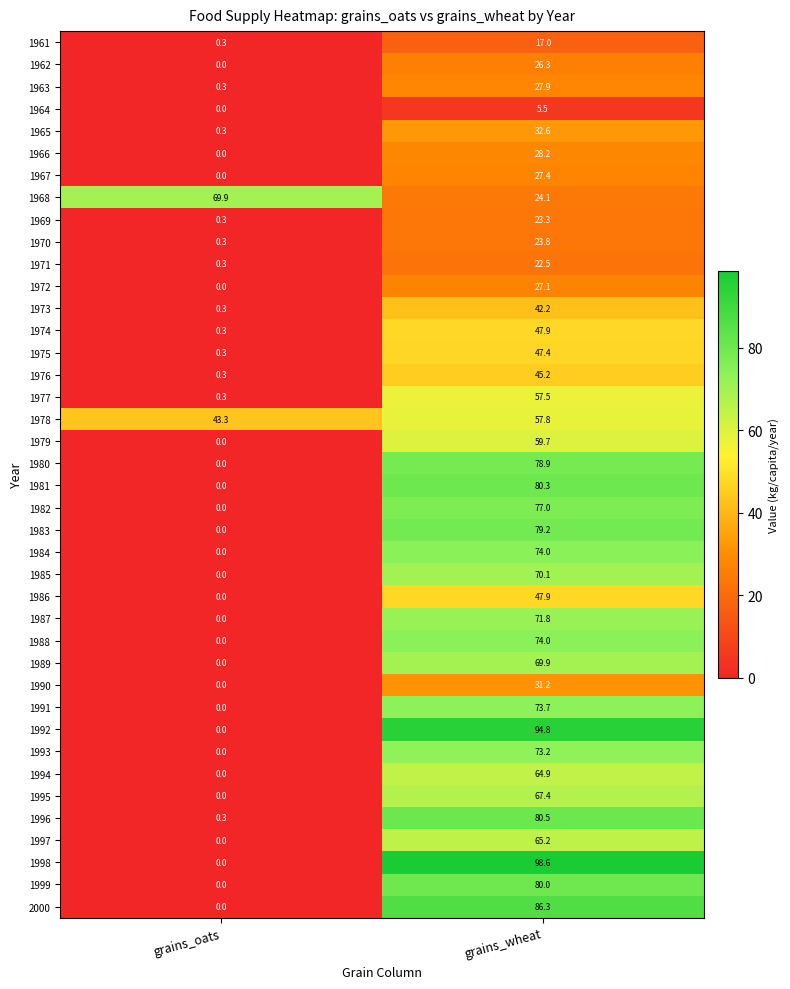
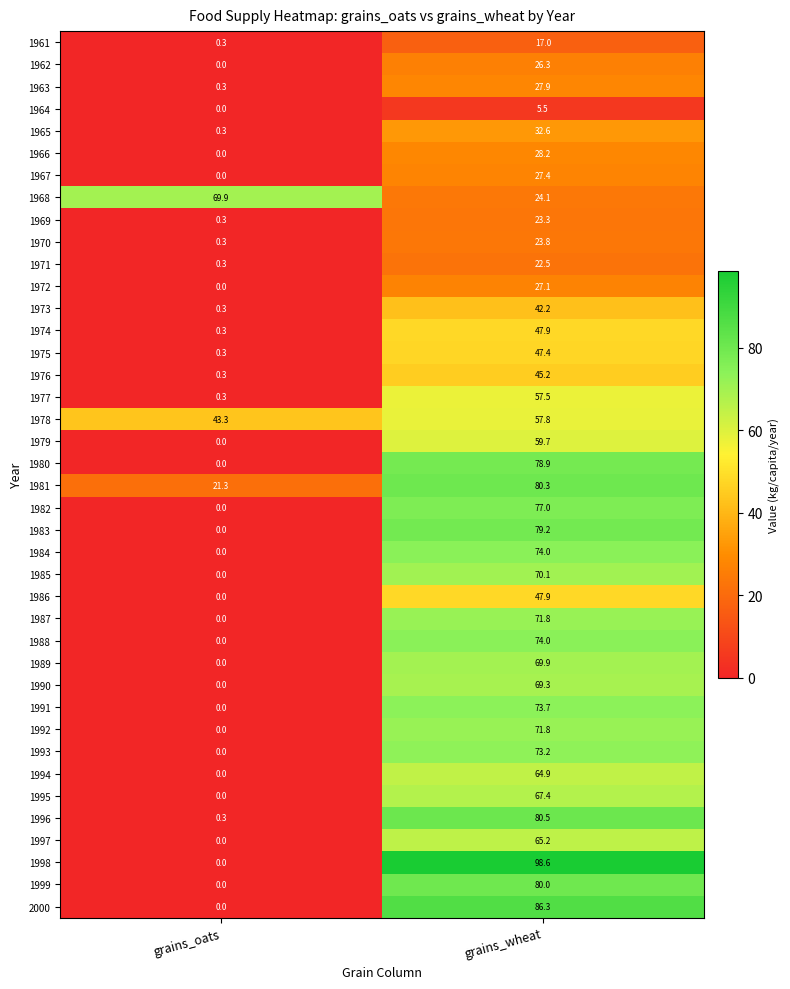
  {
    "1961": {
      "grains_oats": 0.3,
      "grains_wheat": 17.0
    },
    "1962": {
      "grains_oats": 0.0,
      "grains_wheat": 26.3
    },
    "1963": {
      "grains_oats": 0.3,
      "grains_wheat": 27.9
    },
    "1964": {
      "grains_oats": 0.0,
      "grains_wheat": 5.5
    },
    "1965": {
      "grains_oats": 0.3,
      "grains_wheat": 32.6
    },
    "1966": {
      "grains_oats": 0.0,
      "grains_wheat": 28.2
    },
    "1967": {
      "grains_oats": 0.0,
      "grains_wheat": 27.4
    },
    "1968": {
      "grains_oats": 69.9,
      "grains_wheat": 24.1
    },
    "1969": {
      "grains_oats": 0.3,
      "grains_wheat": 23.3
    },
    "1970": {
      "grains_oats": 0.3,
      "grains_wheat": 23.8
    },
    "1971": {
      "grains_oats": 0.3,
      "grains_wheat": 22.5
    },
    "1972": {
      "grains_oats": 0.0,
      "grains_wheat": 27.1
    },
    "1973": {
      "grains_oats": 0.3,
      "grains_wheat": 42.2
    },
    "1974": {
      "grains_oats": 0.3,
      "grains_wheat": 47.9
    },
    "1975": {
      "grains_oats": 0.3,
      "grains_wheat": 47.4
    },
    "1976": {
      "grains_oats": 0.3,
      "grains_wheat": 45.2
    },
    "1977": {
      "grains_oats": 0.3,
      "grains_wheat": 57.5
    },
    "1978": {
      "grains_oats": 43.3,
      "grains_wheat": 57.8
    },
    "1979": {
      "grains_oats": 0.0,
      "grains_wheat": 59.7
    },
    "1980": {
      "grains_oats": 0.0,
      "grains_wheat": 78.9
    },
    "1981": {
-     "grains_oats": 0.0,
+     "grains_oats": 21.3,
      "grains_wheat": 80.3
    },
    "1982": {
      "grains_oats": 0.0,
      "grains_wheat": 77.0
    },
    "1983": {
      "grains_oats": 0.0,
      "grains_wheat": 79.2
    },
    "1984": {
      "grains_oats": 0.0,
      "grains_wheat": 74.0
    },
    "1985": {
      "grains_oats": 0.0,
      "grains_wheat": 70.1
    },
    "1986": {
      "grains_oats": 0.0,
      "grains_wheat": 47.9
    },
    "1987": {
      "grains_oats": 0.0,
      "grains_wheat": 71.8
    },
    "1988": {
      "grains_oats": 0.0,
      "grains_wheat": 74.0
    },
    "1989": {
      "grains_oats": 0.0,
      "grains_wheat": 69.9
    },
    "1990": {
      "grains_oats": 0.0,
-     "grains_wheat": 31.2
+     "grains_wheat": 69.3
    },
    "1991": {
      "grains_oats": 0.0,
      "grains_wheat": 73.7
    },
    "1992": {
      "grains_oats": 0.0,
-     "grains_wheat": 94.8
+     "grains_wheat": 71.8
    },
    "1993": {
      "grains_oats": 0.0,
      "grains_wheat": 73.2
    },
    "1994": {
      "grains_oats": 0.0,
      "grains_wheat": 64.9
    },
    "1995": {
      "grains_oats": 0.0,
      "grains_wheat": 67.4
    },
    "1996": {
      "grains_oats": 0.3,
      "grains_wheat": 80.5
    },
    "1997": {
      "grains_oats": 0.0,
      "grains_wheat": 65.2
    },
    "1998": {
      "grains_oats": 0.0,
      "grains_wheat": 98.6
    },
    "1999": {
      "grains_oats": 0.0,
      "grains_wheat": 80.0
    },
    "2000": {
      "grains_oats": 0.0,
      "grains_wheat": 86.3
    }
  }
